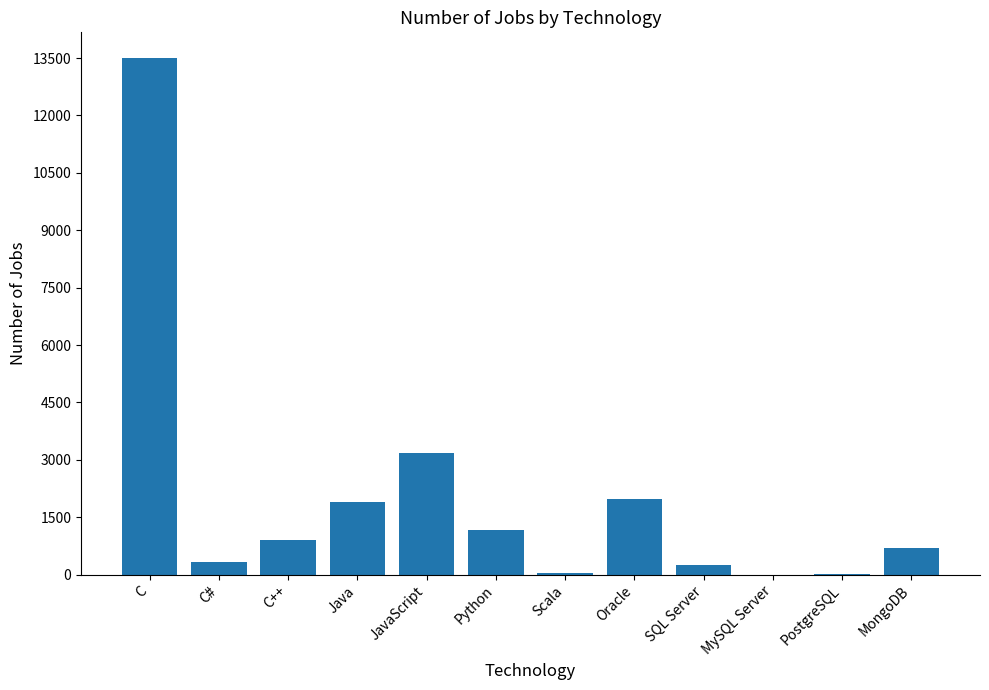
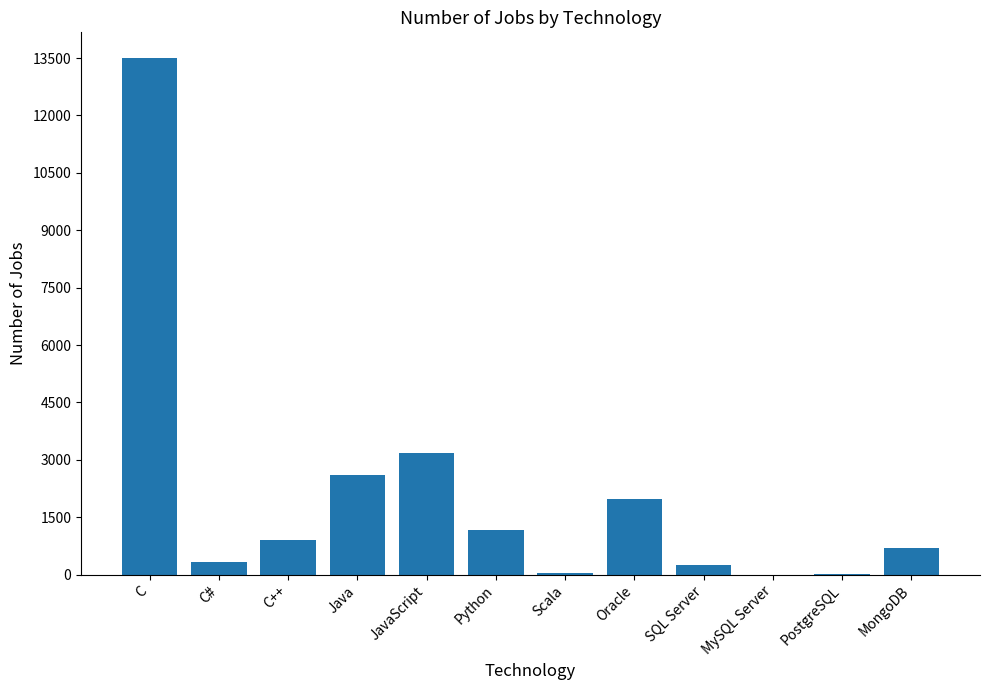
  {
    "C": 13500,
    "C#": 300,
    "C++": 900,
-   "Java": 1900,
+   "Java": 2600,
    "JavaScript": 3200,
    "Python": 1200,
    "Oracle": 2000,
    "SQL Server": 300,
    "MySQL Server": 0,
    "MongoDB": 700
  }
